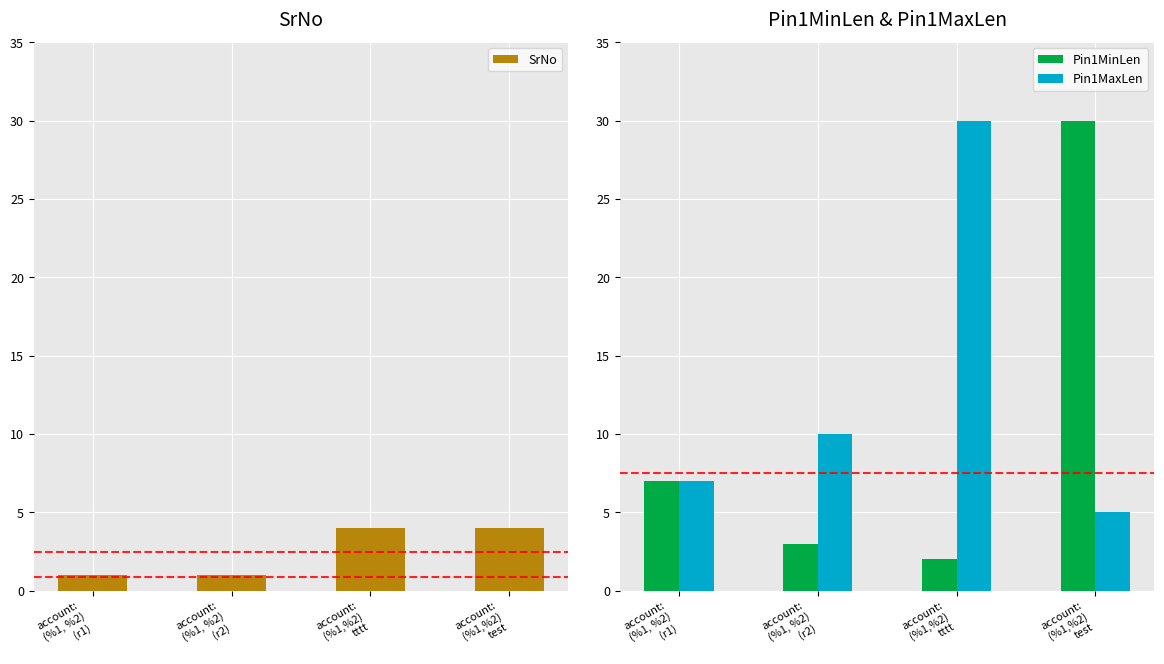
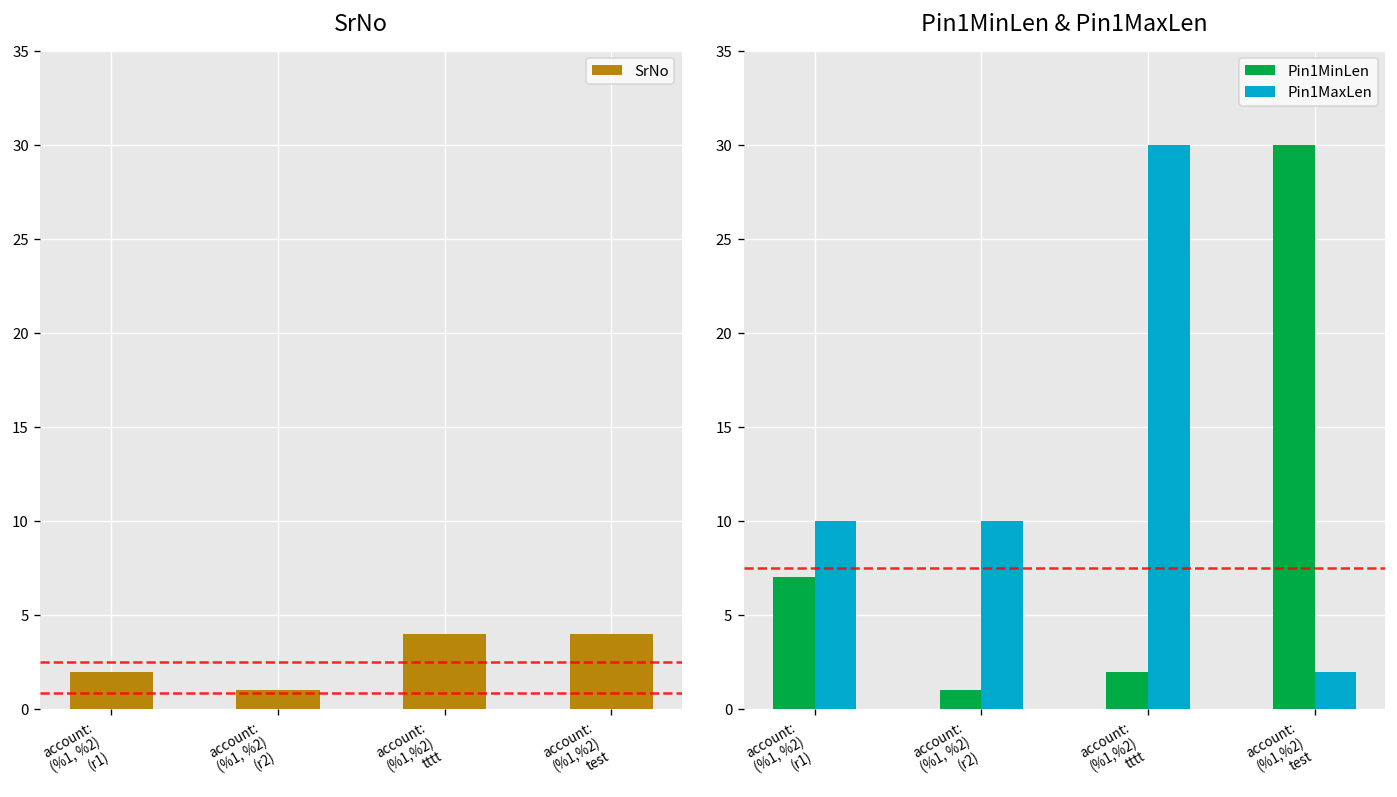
  {
    "SrNo": {
-     "account: (%1, %2) (r1)": 1,
+     "account: (%1, %2) (r1)": 2,
      "account: (%1, %2) (r2)": 1,
      "account: (%1,%2) tttt": 4,
      "account: (%1,%2) test": 4
    },
    "Pin1MinLen & Pin1MaxLen": {
      "Pin1MinLen": {
        "account: (%1, %2) (r1)": 7,
-       "account: (%1, %2) (r2)": 3,
+       "account: (%1, %2) (r2)": 1,
        "account: (%1,%2) tttt": 2,
        "account: (%1,%2) test": 30
      },
      "Pin1MaxLen": {
-       "account: (%1, %2) (r1)": 7,
+       "account: (%1, %2) (r1)": 10,
        "account: (%1, %2) (r2)": 10,
        "account: (%1,%2) tttt": 30,
-       "account: (%1,%2) test": 5
+       "account: (%1,%2) test": 2
      }
    }
  }
